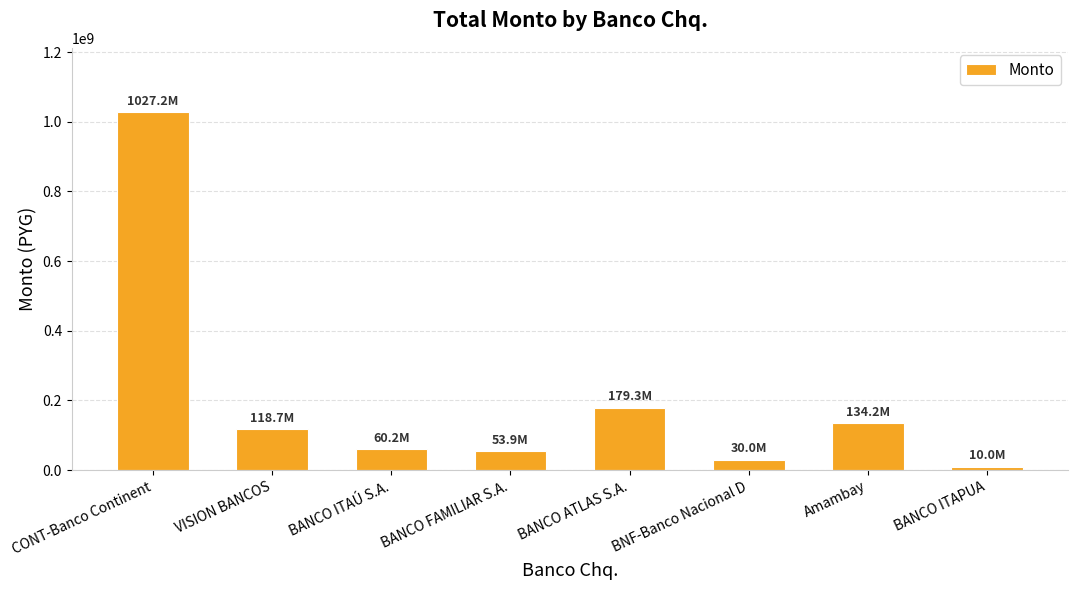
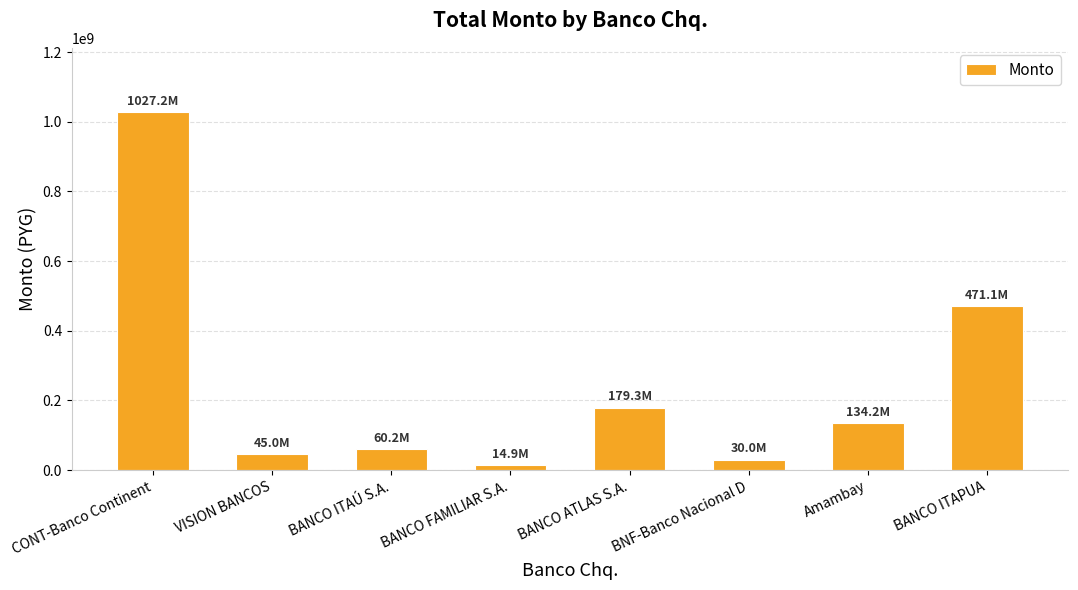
  {
    "CONT-Banco Continent": "1027.2M",
-   "VISION BANCOS": "118.7M",
+   "VISION BANCOS": "45.0M",
    "BANCO ITAÚ S.A.": "60.2M",
-   "BANCO FAMILIAR S.A.": "53.9M",
+   "BANCO FAMILIAR S.A.": "14.9M",
    "BANCO ATLAS S.A.": "179.3M",
    "BNF-Banco Nacional D": "30.0M",
    "Amambay": "134.2M",
-   "BANCO ITAPUA": "10.0M"
+   "BANCO ITAPUA": "471.1M"
  }
